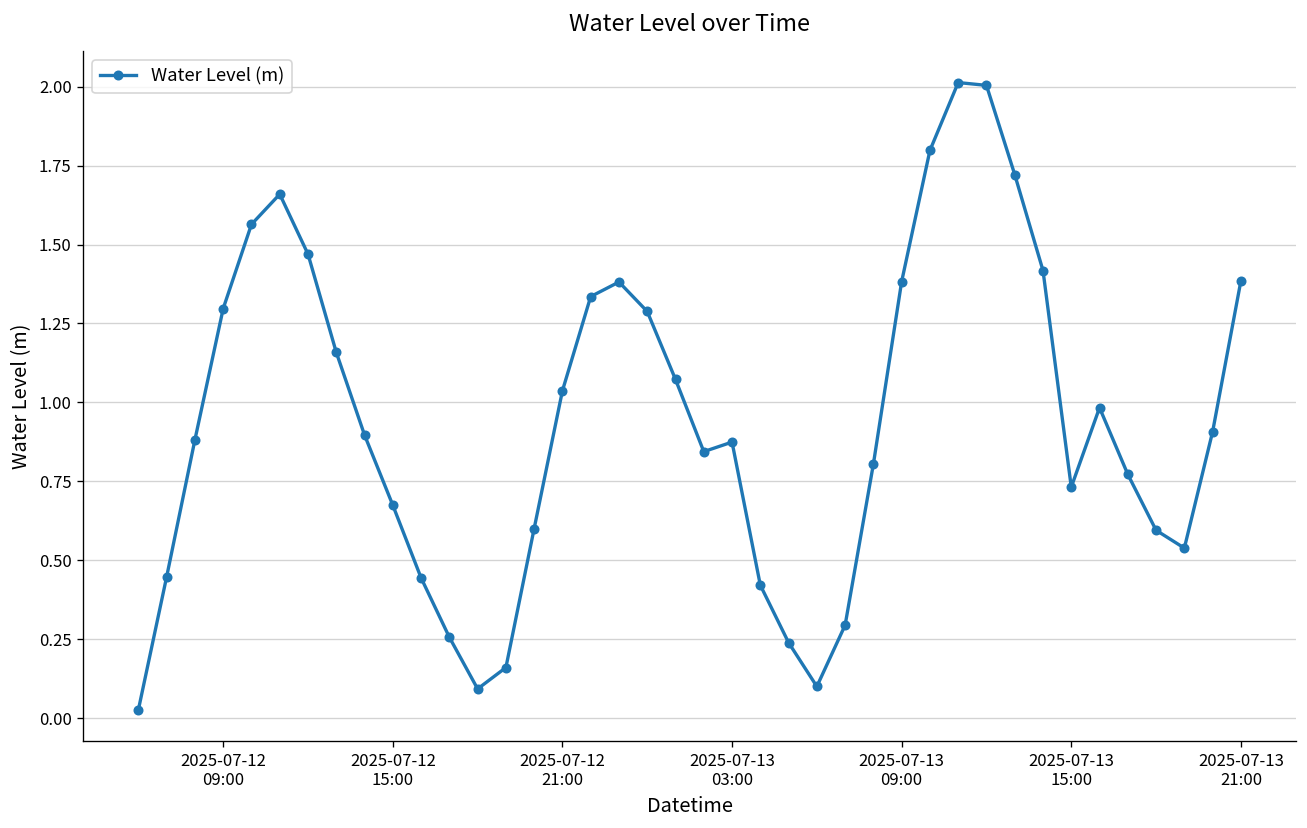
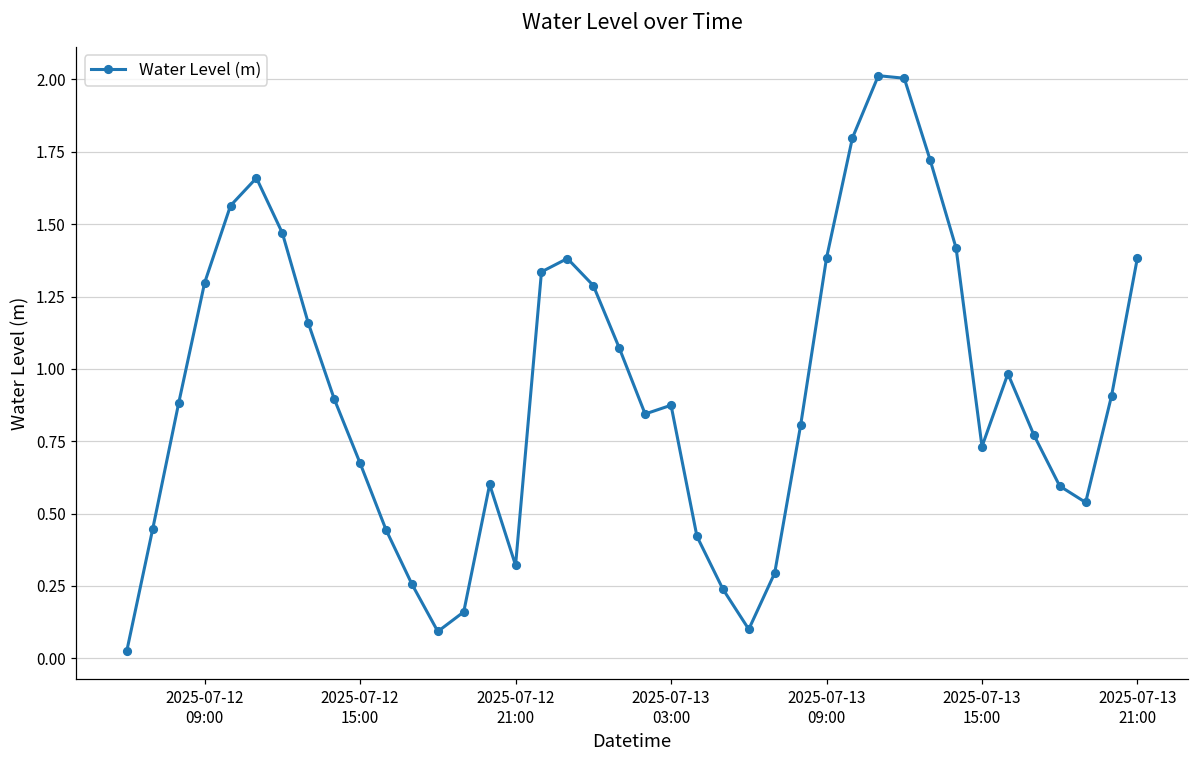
  {
    "2025-07-12 09:00": 1.30,
    "2025-07-12 15:00": 0.67,
-   "2025-07-12 21:00": 1.04,
+   "2025-07-12 21:00": 0.32,
    "2025-07-13 03:00": 0.87,
    "2025-07-13 09:00": 1.38,
    "2025-07-13 15:00": 0.73,
    "2025-07-13 21:00": 1.38
  }
